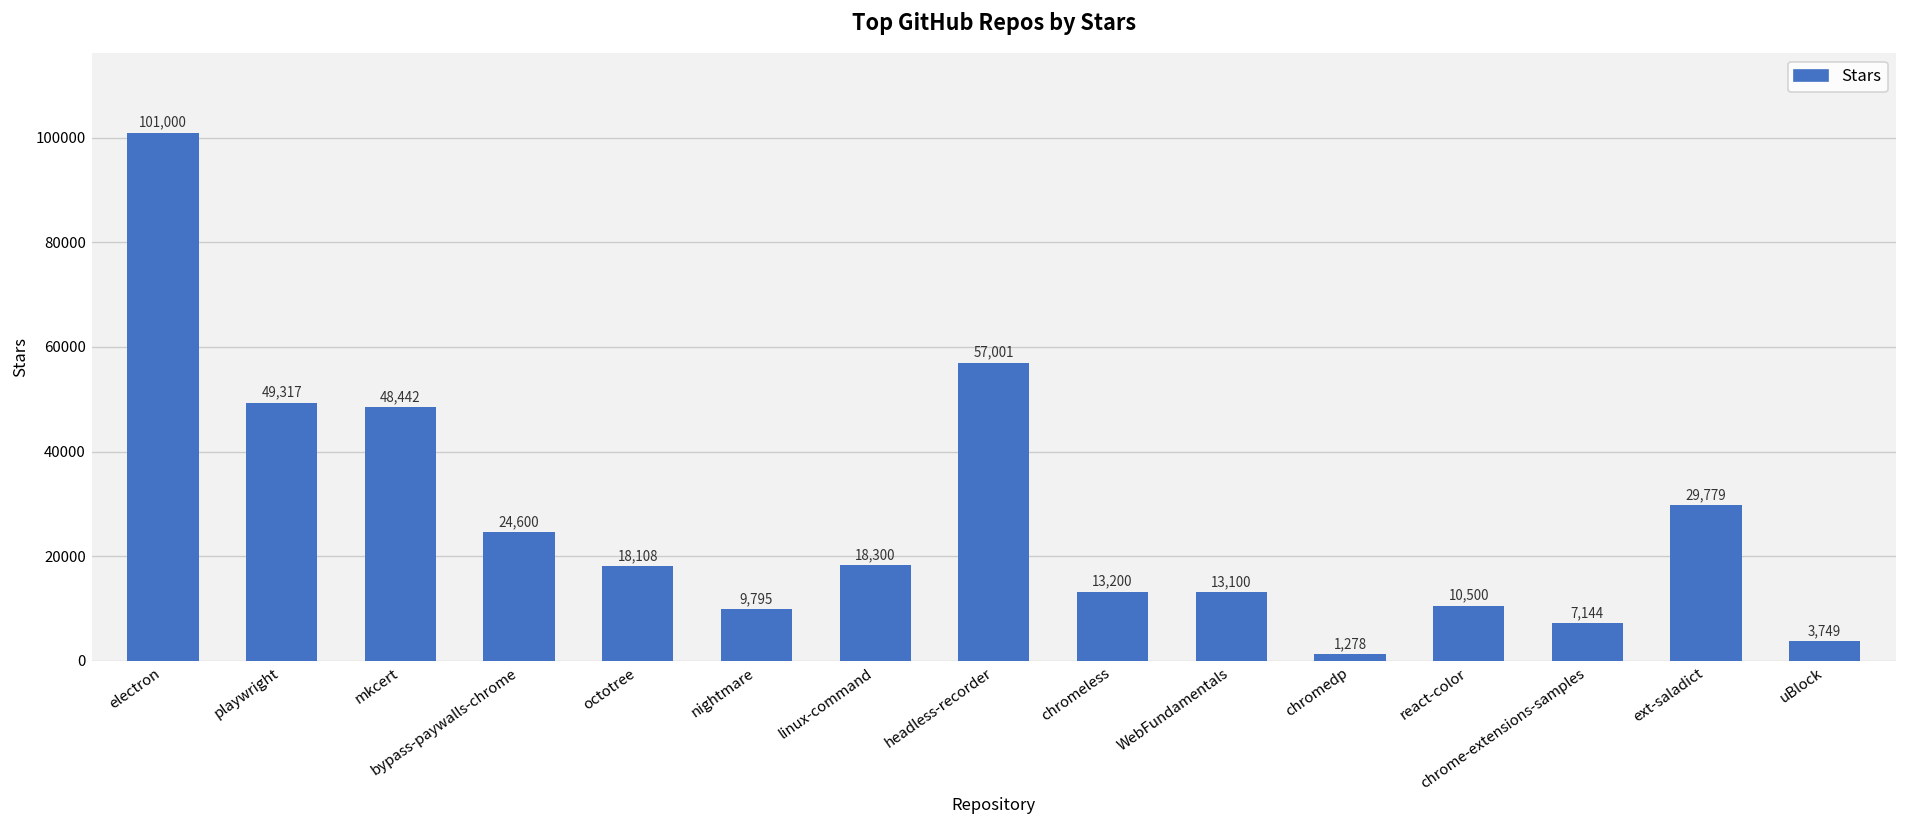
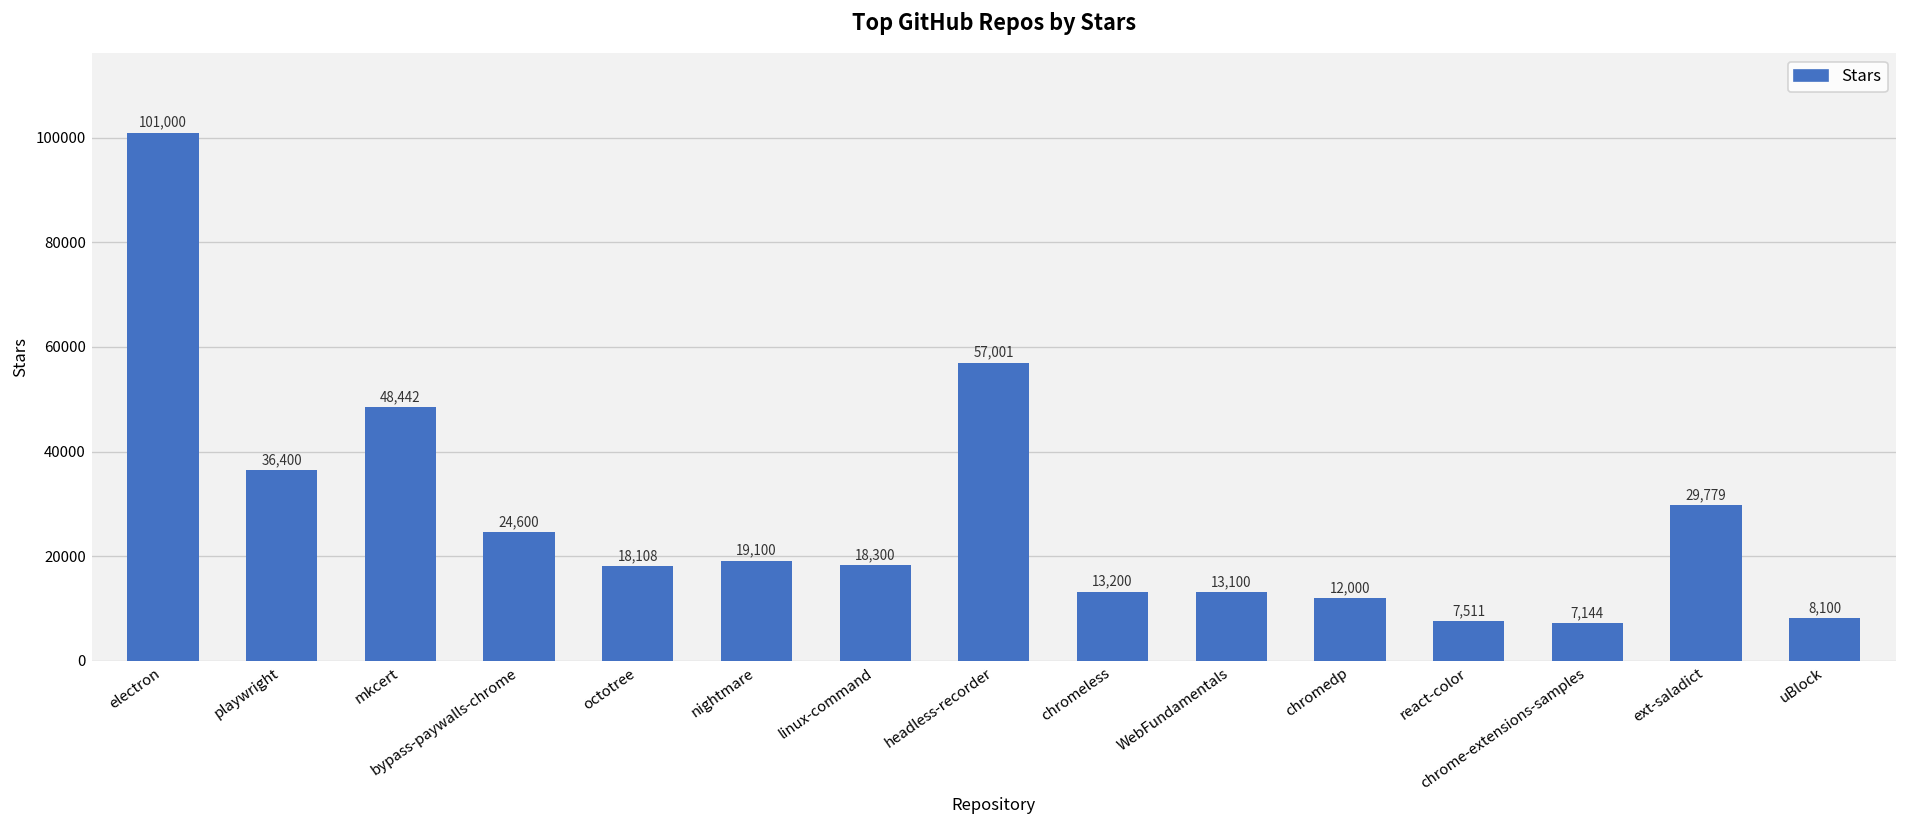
  {
    "electron": "101,000",
-   "playwright": "49,317",
+   "playwright": "36,400",
    "mkcert": "48,442",
    "bypass-paywalls-chrome": "24,600",
    "octotree": "18,108",
-   "nightmare": "9,795",
+   "nightmare": "19,100",
    "linux-command": "18,300",
    "headless-recorder": "57,001",
    "chromeless": "13,200",
    "WebFundamentals": "13,100",
-   "chromedp": "1,278",
-   "react-color": "10,500",
+   "chromedp": "12,000",
+   "react-color": "7,511",
    "chrome-extensions-samples": "7,144",
    "ext-saladict": "29,779",
-   "uBlock": "3,749"
+   "uBlock": "8,100"
  }
